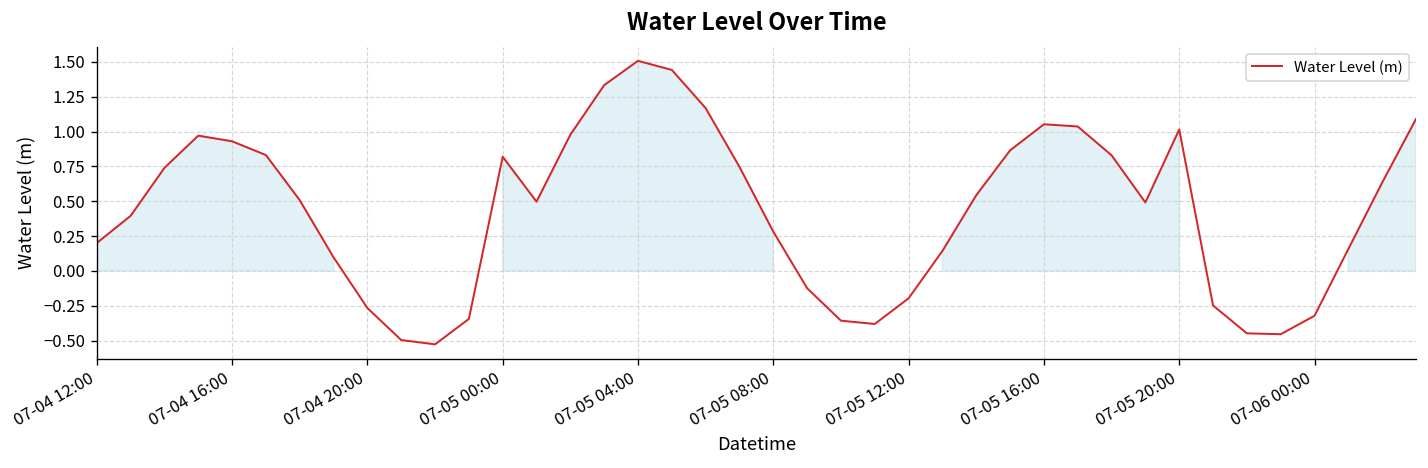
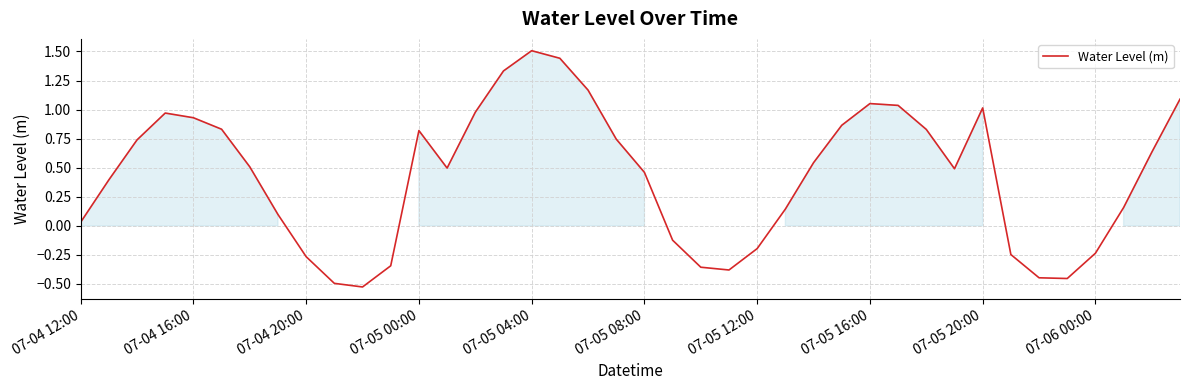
  {
-   "07-04 12:00": 0.20,
+   "07-04 12:00": 0.03,
    "07-04 16:00": 0.93,
    "07-04 20:00": -0.27,
    "07-05 00:00": 0.82,
    "07-05 04:00": 1.51,
-   "07-05 08:00": 0.28,
+   "07-05 08:00": 0.46,
    "07-05 12:00": -0.20,
    "07-05 16:00": 1.05,
    "07-05 20:00": 1.01,
-   "07-06 00:00": -0.32
+   "07-06 00:00": -0.24
  }
